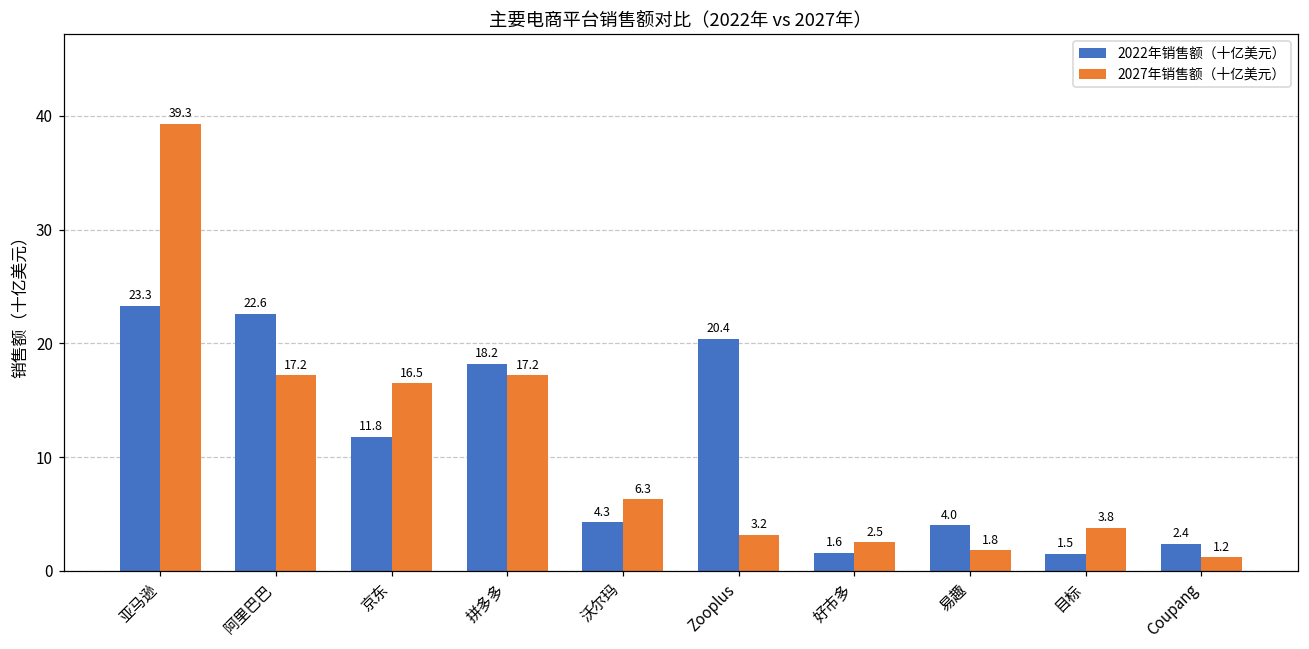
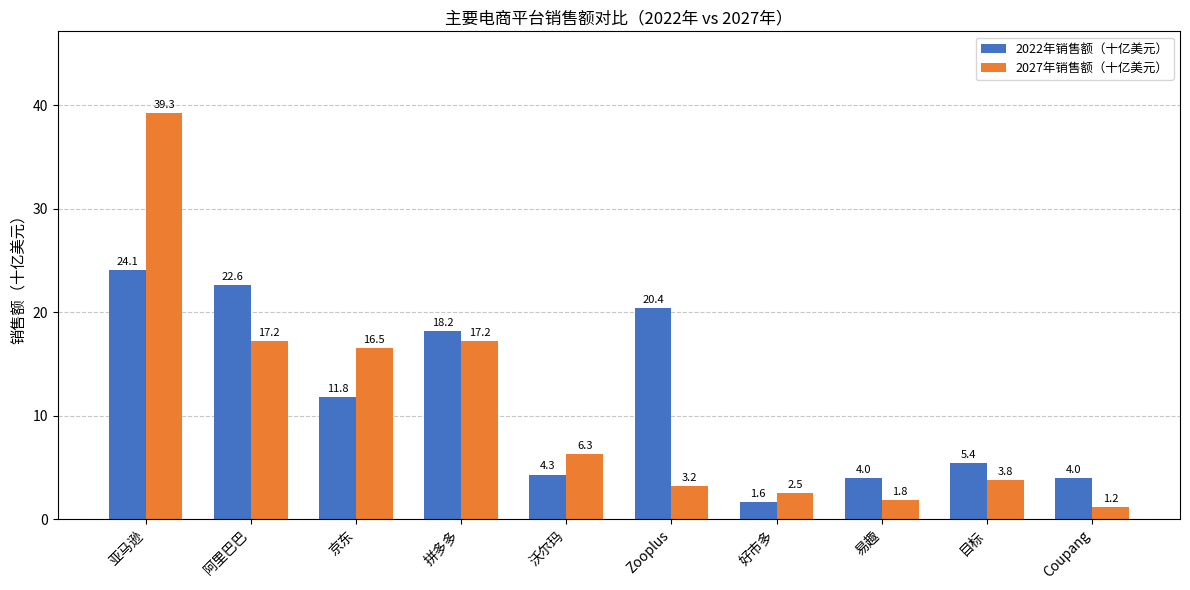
  {
    "2022年销售额（十亿美元）": {
-     "亚马逊": 23.3,
+     "亚马逊": 24.1,
      "阿里巴巴": 22.6,
      "京东": 11.8,
      "拼多多": 18.2,
      "沃尔玛": 4.3,
      "Zooplus": 20.4,
      "好市多": 1.6,
      "易趣": 4.0,
-     "目标": 1.5,
-     "Coupang": 2.4
+     "目标": 5.4,
+     "Coupang": 4.0
    },
    "2027年销售额（十亿美元）": {
      "亚马逊": 39.3,
      "阿里巴巴": 17.2,
      "京东": 16.5,
      "拼多多": 17.2,
      "沃尔玛": 6.3,
      "Zooplus": 3.2,
      "好市多": 2.5,
      "易趣": 1.8,
      "目标": 3.8,
      "Coupang": 1.2
    }
  }
